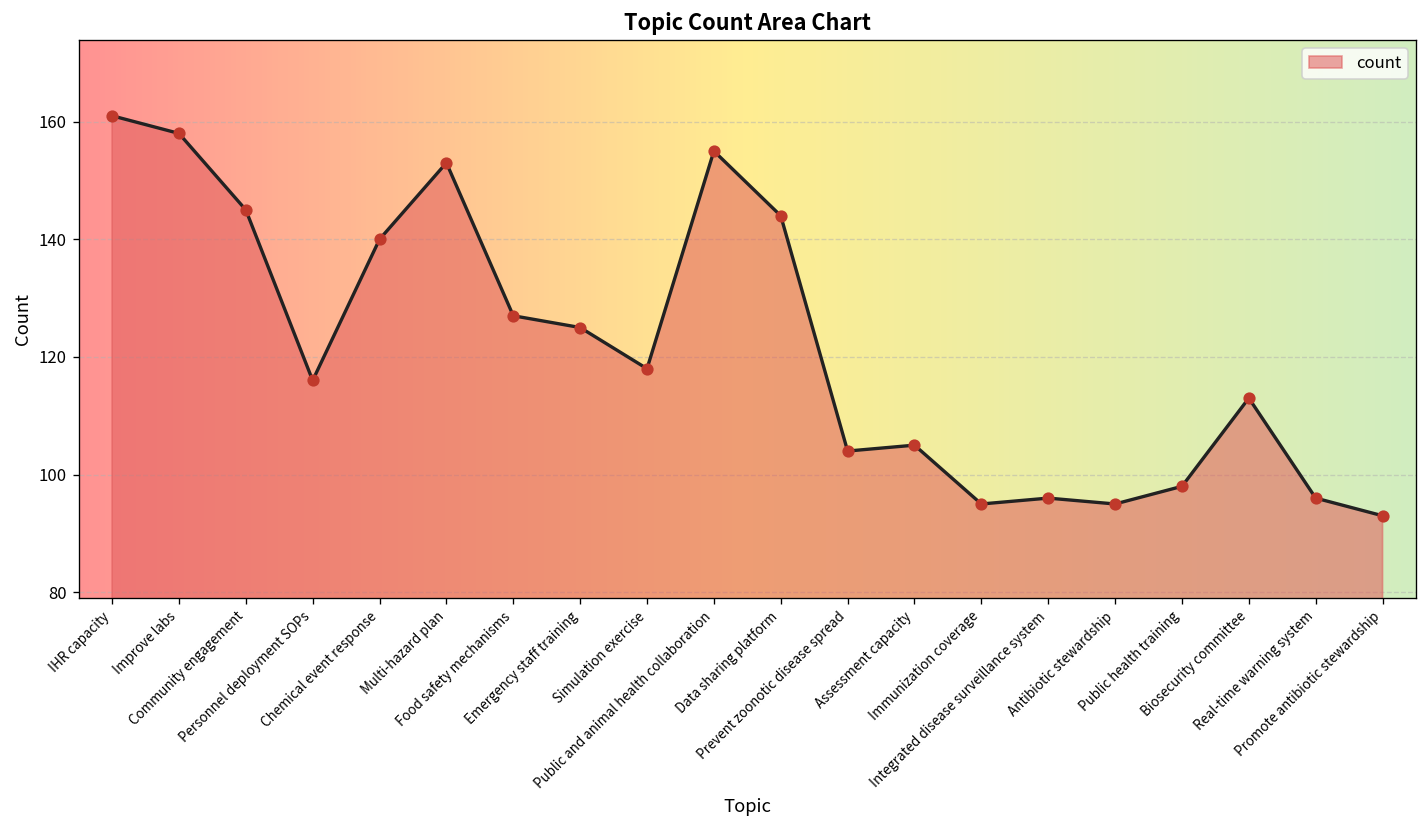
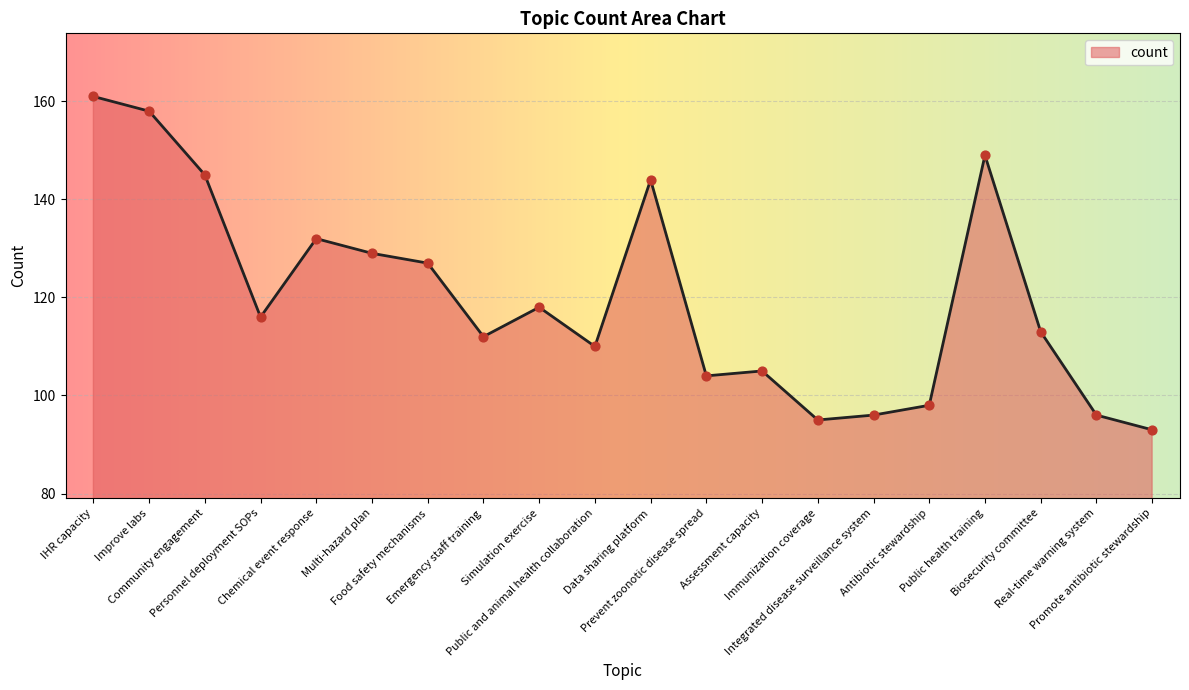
  {
    "IHR capacity": 161,
    "Improve labs": 158,
    "Community engagement": 145,
    "Personnel deployment SOPs": 116,
-   "Chemical event response": 140,
-   "Multi-hazard plan": 153,
+   "Chemical event response": 132,
+   "Multi-hazard plan": 129,
    "Food safety mechanisms": 127,
-   "Emergency staff training": 125,
+   "Emergency staff training": 112,
    "Simulation exercise": 118,
-   "Public and animal health collaboration": 155,
+   "Public and animal health collaboration": 110,
    "Data sharing platform": 144,
    "Prevent zoonotic disease spread": 104,
    "Assessment capacity": 105,
    "Immunization coverage": 95,
    "Integrated disease surveillance system": 96,
-   "Antibiotic stewardship": 95,
-   "Public health training": 98,
+   "Antibiotic stewardship": 98,
+   "Public health training": 149,
    "Biosecurity committee": 113,
    "Real-time warning system": 96,
    "Promote antibiotic stewardship": 93
  }
